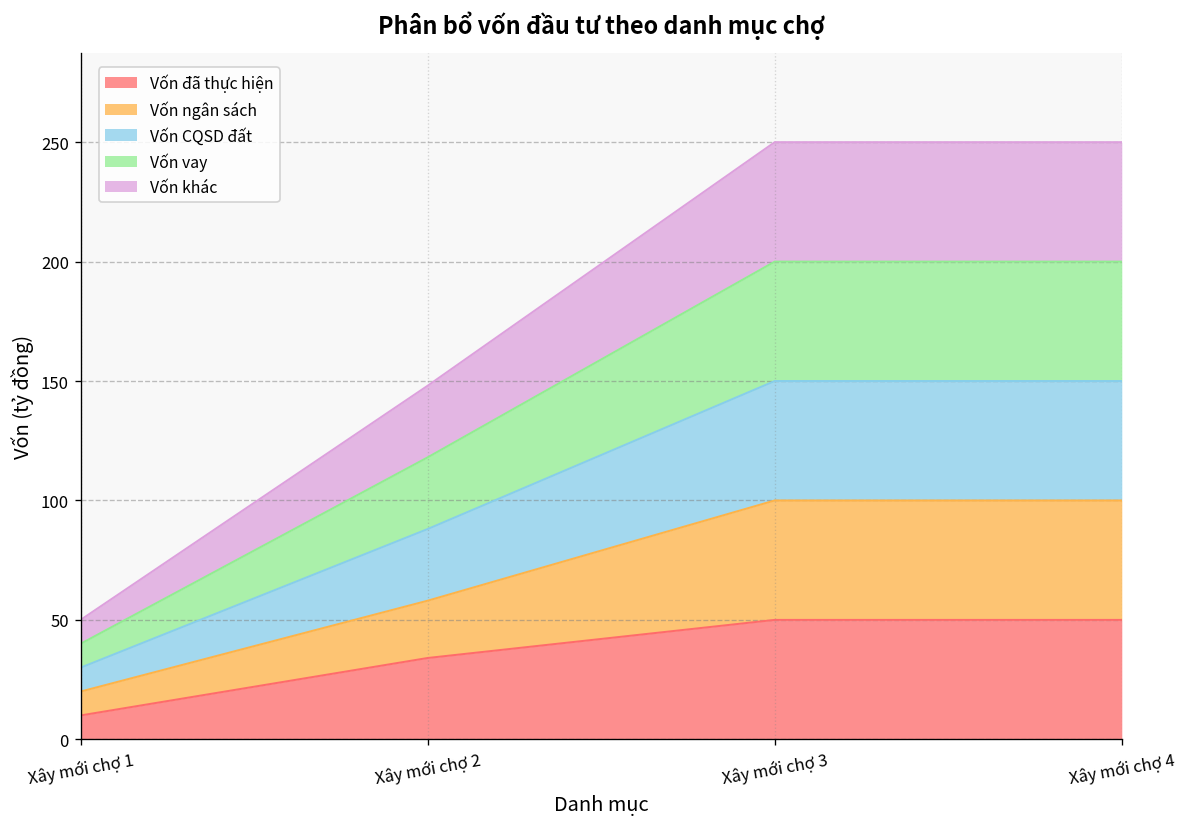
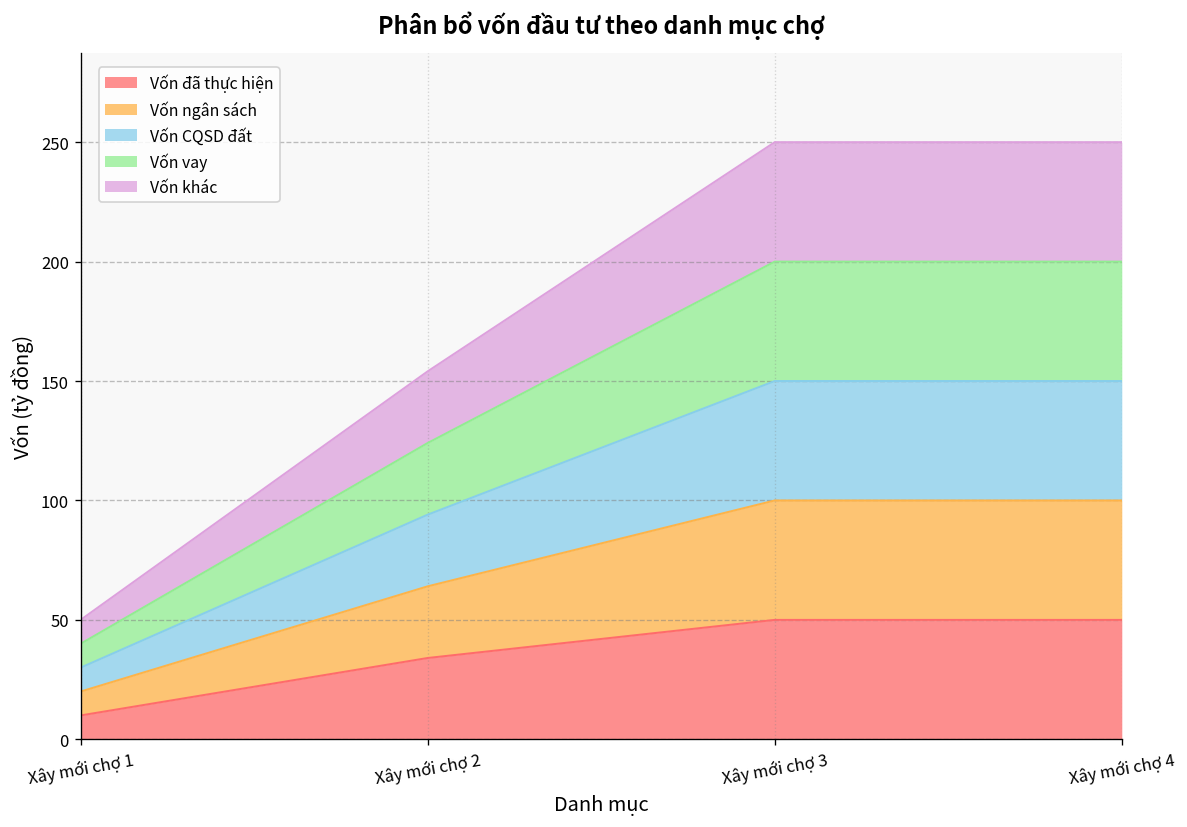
  {
    "Vốn đã thực hiện": {
      "Xây mới chợ 1": 10,
      "Xây mới chợ 2": 34,
      "Xây mới chợ 3": 50,
      "Xây mới chợ 4": 50
    },
    "Vốn ngân sách": {
      "Xây mới chợ 1": 10,
-     "Xây mới chợ 2": 24,
+     "Xây mới chợ 2": 30,
      "Xây mới chợ 3": 50,
      "Xây mới chợ 4": 50
    },
    "Vốn CQSD đất": {
      "Xây mới chợ 1": 10,
      "Xây mới chợ 2": 30,
      "Xây mới chợ 3": 50,
      "Xây mới chợ 4": 50
    },
    "Vốn vay": {
      "Xây mới chợ 1": 10,
      "Xây mới chợ 2": 30,
      "Xây mới chợ 3": 50,
      "Xây mới chợ 4": 50
    },
    "Vốn khác": {
      "Xây mới chợ 1": 10,
      "Xây mới chợ 2": 30,
      "Xây mới chợ 3": 50,
      "Xây mới chợ 4": 50
    }
  }
